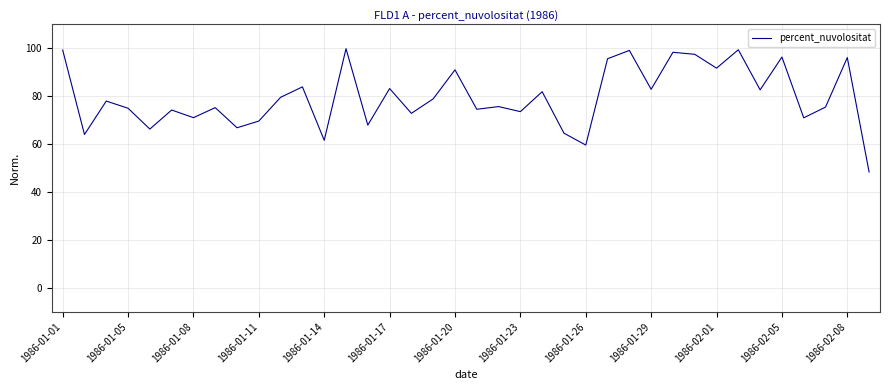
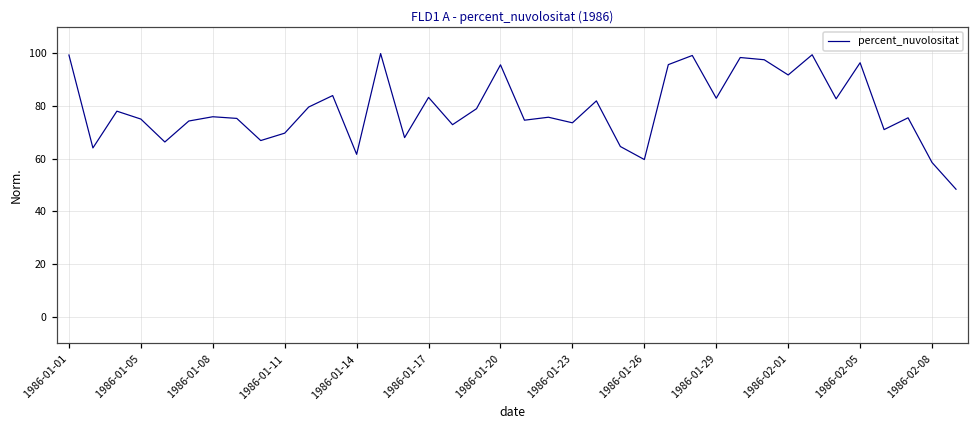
  {
    "1986-01-01": 99,
    "1986-01-05": 75,
-   "1986-01-08": 71,
+   "1986-01-08": 76,
    "1986-01-11": 70,
    "1986-01-14": 62,
    "1986-01-17": 83,
-   "1986-01-20": 91,
+   "1986-01-20": 96,
    "1986-01-23": 74,
    "1986-01-26": 60,
    "1986-01-29": 83,
    "1986-02-01": 92,
    "1986-02-05": 96,
-   "1986-02-08": 96
+   "1986-02-08": 59
  }
